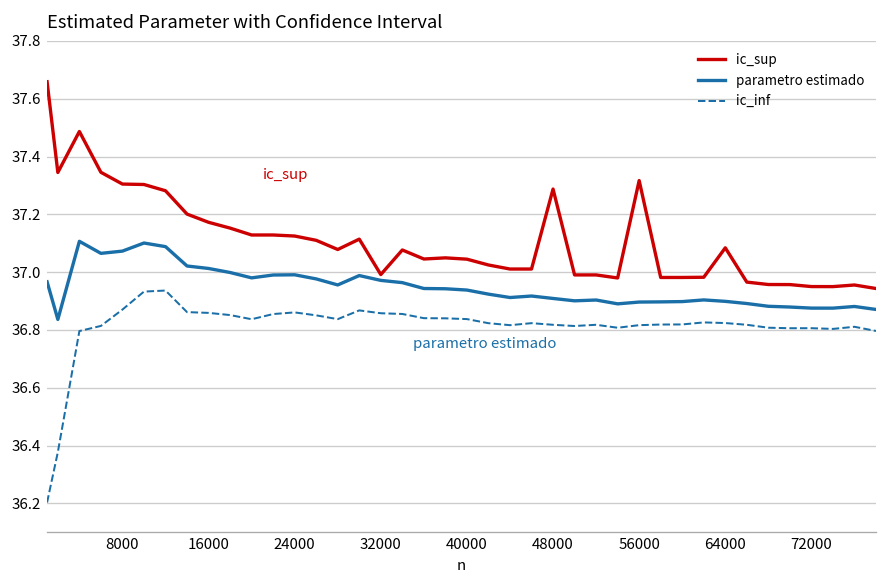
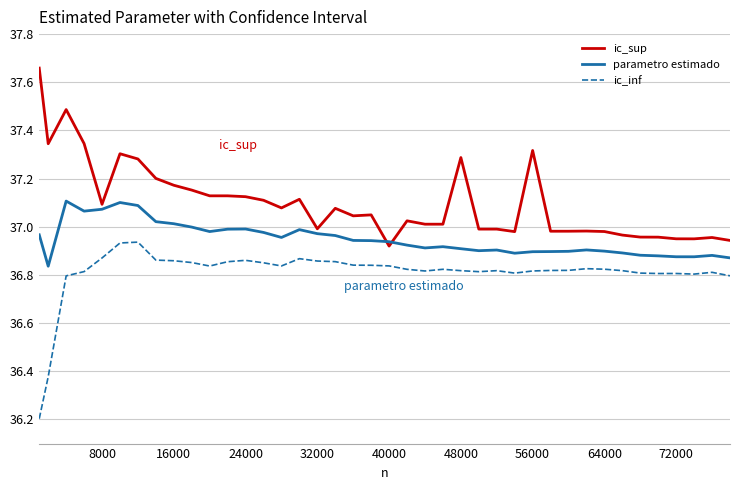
  {
    "ic_sup": {
-     "8000": 37.30,
+     "8000": 37.09,
      "16000": 37.17,
      "24000": 37.13,
      "32000": 36.99,
-     "40000": 37.04,
+     "40000": 36.92,
      "48000": 37.29,
      "56000": 37.32,
-     "64000": 37.08,
+     "64000": 36.98,
      "72000": 36.95
    }
  }
